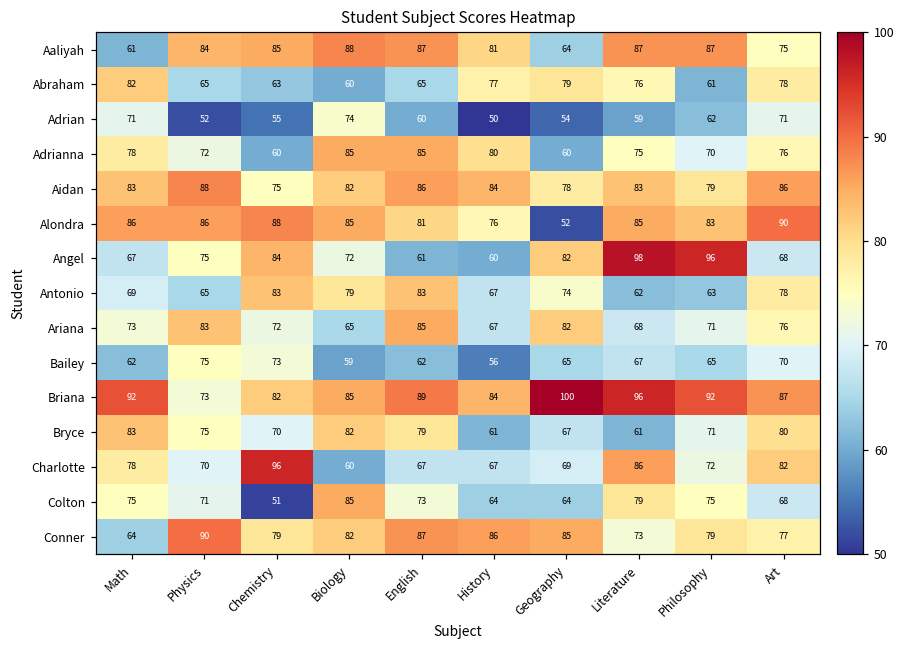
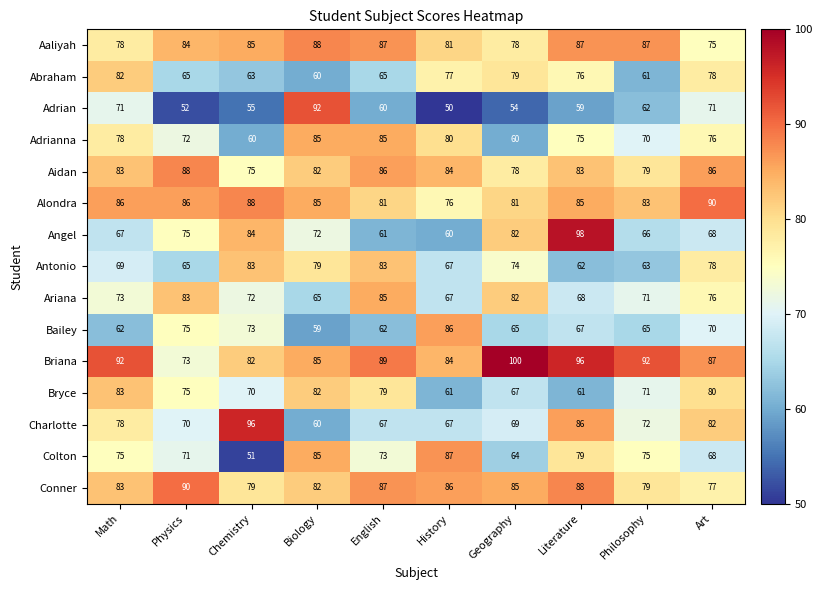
  {
    "Aaliyah": {
-     "Math": 61,
+     "Math": 78,
      "Physics": 84,
      "Chemistry": 85,
      "Biology": 88,
      "English": 87,
      "History": 81,
-     "Geography": 64,
+     "Geography": 78,
      "Literature": 87,
      "Philosophy": 87,
      "Art": 75
    },
    "Abraham": {
      "Math": 82,
      "Physics": 65,
      "Chemistry": 63,
      "Biology": 60,
      "English": 65,
      "History": 77,
      "Geography": 79,
      "Literature": 76,
      "Philosophy": 61,
      "Art": 78
    },
    "Adrian": {
      "Math": 71,
      "Physics": 52,
      "Chemistry": 55,
-     "Biology": 74,
+     "Biology": 92,
      "English": 60,
      "History": 50,
      "Geography": 54,
      "Literature": 59,
      "Philosophy": 62,
      "Art": 71
    },
    "Adrianna": {
      "Math": 78,
      "Physics": 72,
      "Chemistry": 60,
      "Biology": 85,
      "English": 85,
      "History": 80,
      "Geography": 60,
      "Literature": 75,
      "Philosophy": 70,
      "Art": 76
    },
    "Aidan": {
      "Math": 83,
      "Physics": 88,
      "Chemistry": 75,
      "Biology": 82,
      "English": 86,
      "History": 84,
      "Geography": 78,
      "Literature": 83,
      "Philosophy": 79,
      "Art": 86
    },
    "Alondra": {
      "Math": 86,
      "Physics": 86,
      "Chemistry": 88,
      "Biology": 85,
      "English": 81,
      "History": 76,
-     "Geography": 52,
+     "Geography": 81,
      "Literature": 85,
      "Philosophy": 83,
      "Art": 90
    },
    "Angel": {
      "Math": 67,
      "Physics": 75,
      "Chemistry": 84,
      "Biology": 72,
      "English": 61,
      "History": 60,
      "Geography": 82,
      "Literature": 98,
-     "Philosophy": 96,
+     "Philosophy": 66,
      "Art": 68
    },
    "Antonio": {
      "Math": 69,
      "Physics": 65,
      "Chemistry": 83,
      "Biology": 79,
      "English": 83,
      "History": 67,
      "Geography": 74,
      "Literature": 62,
      "Philosophy": 63,
      "Art": 78
    },
    "Ariana": {
      "Math": 73,
      "Physics": 83,
      "Chemistry": 72,
      "Biology": 65,
      "English": 85,
      "History": 67,
      "Geography": 82,
      "Literature": 68,
      "Philosophy": 71,
      "Art": 76
    },
    "Bailey": {
      "Math": 62,
      "Physics": 75,
      "Chemistry": 73,
      "Biology": 59,
      "English": 62,
-     "History": 56,
+     "History": 86,
      "Geography": 65,
      "Literature": 67,
      "Philosophy": 65,
      "Art": 70
    },
    "Briana": {
      "Math": 92,
      "Physics": 73,
      "Chemistry": 82,
      "Biology": 85,
      "English": 89,
      "History": 84,
      "Geography": 100,
      "Literature": 96,
      "Philosophy": 92,
      "Art": 87
    },
    "Bryce": {
      "Math": 83,
      "Physics": 75,
      "Chemistry": 70,
      "Biology": 82,
      "English": 79,
      "History": 61,
      "Geography": 67,
      "Literature": 61,
      "Philosophy": 71,
      "Art": 80
    },
    "Charlotte": {
      "Math": 78,
      "Physics": 70,
      "Chemistry": 96,
      "Biology": 60,
      "English": 67,
      "History": 67,
      "Geography": 69,
      "Literature": 86,
      "Philosophy": 72,
      "Art": 82
    },
    "Colton": {
      "Math": 75,
      "Physics": 71,
      "Chemistry": 51,
      "Biology": 85,
      "English": 73,
-     "History": 64,
+     "History": 87,
      "Geography": 64,
      "Literature": 79,
      "Philosophy": 75,
      "Art": 68
    },
    "Conner": {
-     "Math": 64,
+     "Math": 83,
      "Physics": 90,
      "Chemistry": 79,
      "Biology": 82,
      "English": 87,
      "History": 86,
      "Geography": 85,
-     "Literature": 73,
+     "Literature": 88,
      "Philosophy": 79,
      "Art": 77
    }
  }
